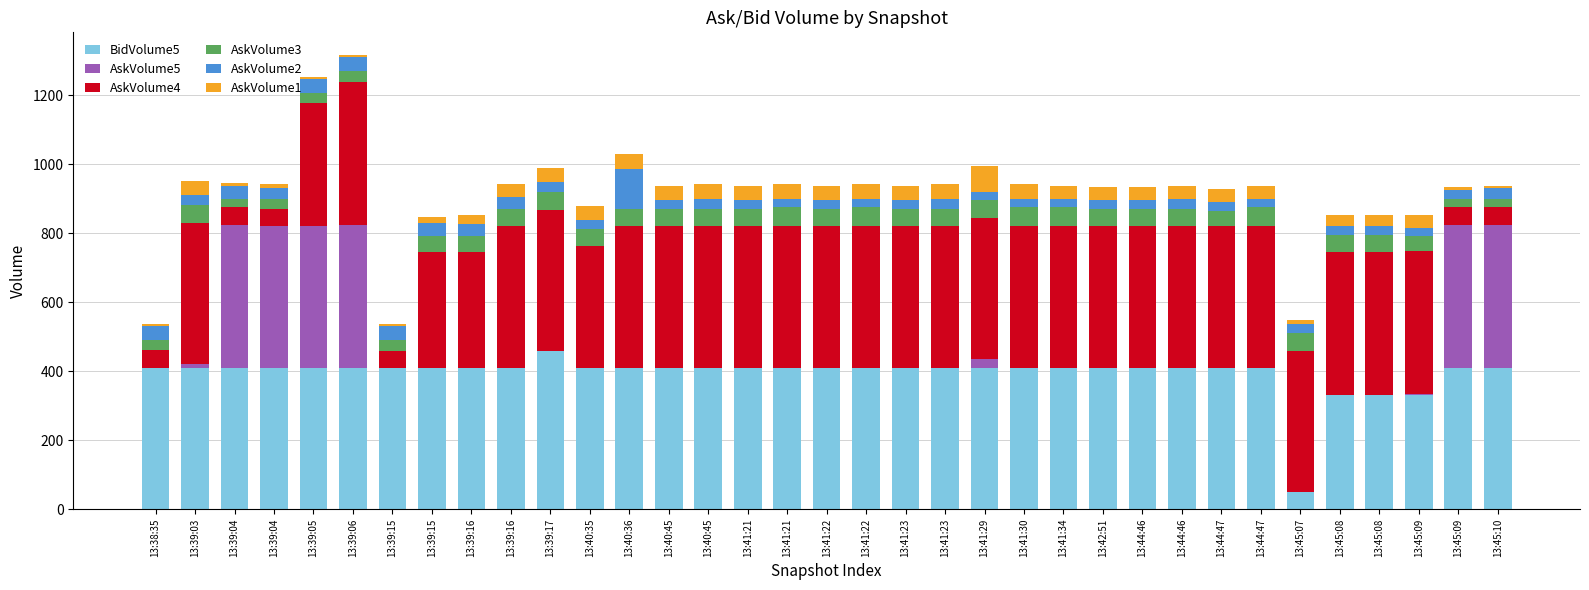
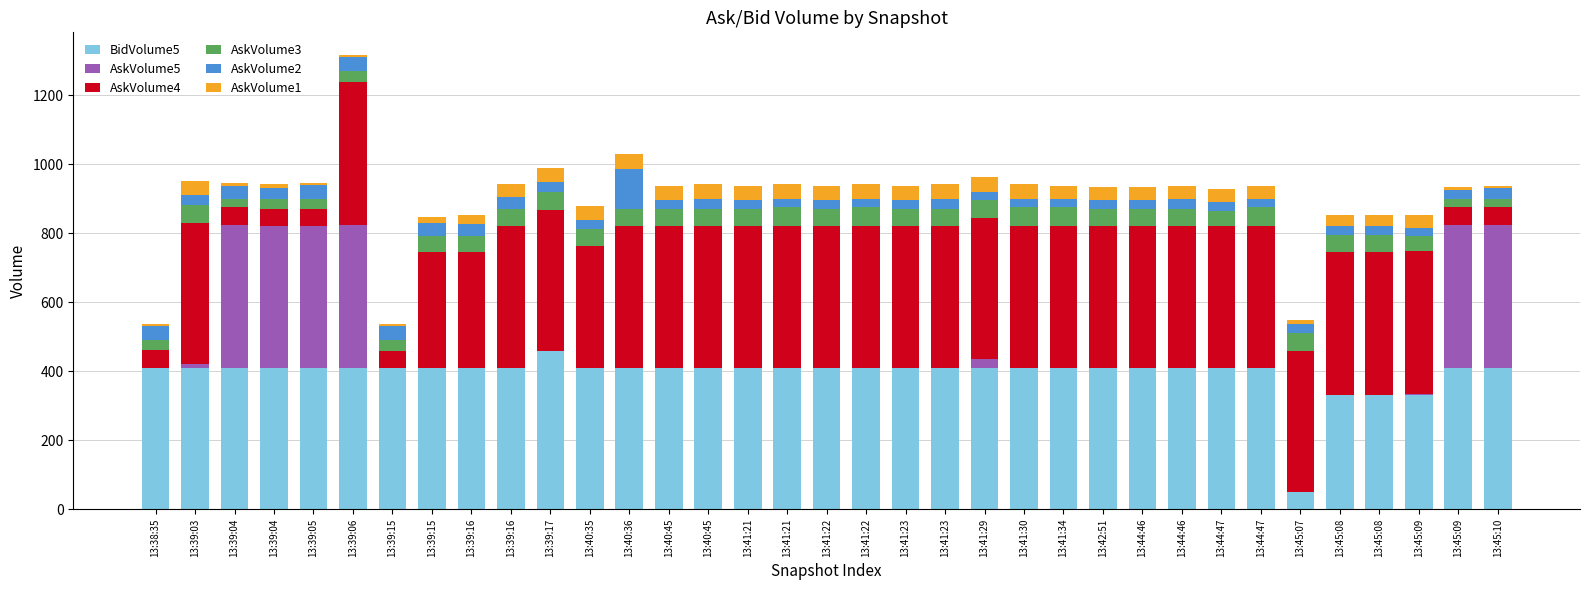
  {
    "BidVolume5": {
      "13:38:35": 410,
      "13:39:03": 410,
      "13:39:05": 410,
      "13:39:06": 410,
      "13:39:17": 460,
      "13:40:35": 410,
      "13:40:36": 410,
      "13:41:29": 410,
      "13:41:30": 410,
      "13:41:34": 410,
      "13:42:51": 410,
      "13:45:07": 50,
      "13:45:10": 410
    },
    "AskVolume5": {
      "13:38:35": 0,
      "13:39:03": 10,
      "13:39:05": 410,
      "13:39:06": 420,
      "13:39:17": 0,
      "13:40:35": 0,
      "13:40:36": 0,
      "13:41:29": 30,
      "13:41:30": 0,
      "13:41:34": 0,
      "13:42:51": 0,
      "13:45:07": 0,
      "13:45:10": 420
    },
    "AskVolume4": {
      "13:38:35": 50,
      "13:39:03": 410,
-     "13:39:05": 360,
+     "13:39:05": 50,
      "13:39:06": 420,
      "13:39:17": 410,
      "13:40:35": 350,
      "13:40:36": 410,
      "13:41:29": 410,
      "13:41:30": 410,
      "13:41:34": 410,
      "13:42:51": 410,
      "13:45:07": 410,
      "13:45:10": 50
    },
    "AskVolume3": {
      "13:38:35": 30,
      "13:39:03": 50,
      "13:39:05": 30,
      "13:39:06": 30,
      "13:39:17": 50,
      "13:40:35": 50,
      "13:40:36": 50,
      "13:41:29": 50,
      "13:41:30": 60,
      "13:41:34": 60,
      "13:42:51": 50,
      "13:45:07": 50,
      "13:45:10": 30
    },
    "AskVolume2": {
      "13:38:35": 40,
      "13:39:03": 30,
      "13:39:05": 40,
      "13:39:06": 40,
      "13:39:17": 30,
      "13:40:35": 30,
      "13:40:36": 120,
      "13:41:29": 30,
      "13:41:30": 30,
      "13:41:34": 30,
      "13:42:51": 30,
      "13:45:07": 30,
      "13:45:10": 30
    },
    "AskVolume1": {
      "13:39:03": 40,
      "13:39:17": 40,
      "13:40:35": 40,
      "13:40:36": 40,
-     "13:41:29": 80,
+     "13:41:29": 40,
      "13:41:30": 40,
      "13:41:34": 40,
      "13:42:51": 40,
      "13:45:07": 10
    }
  }
